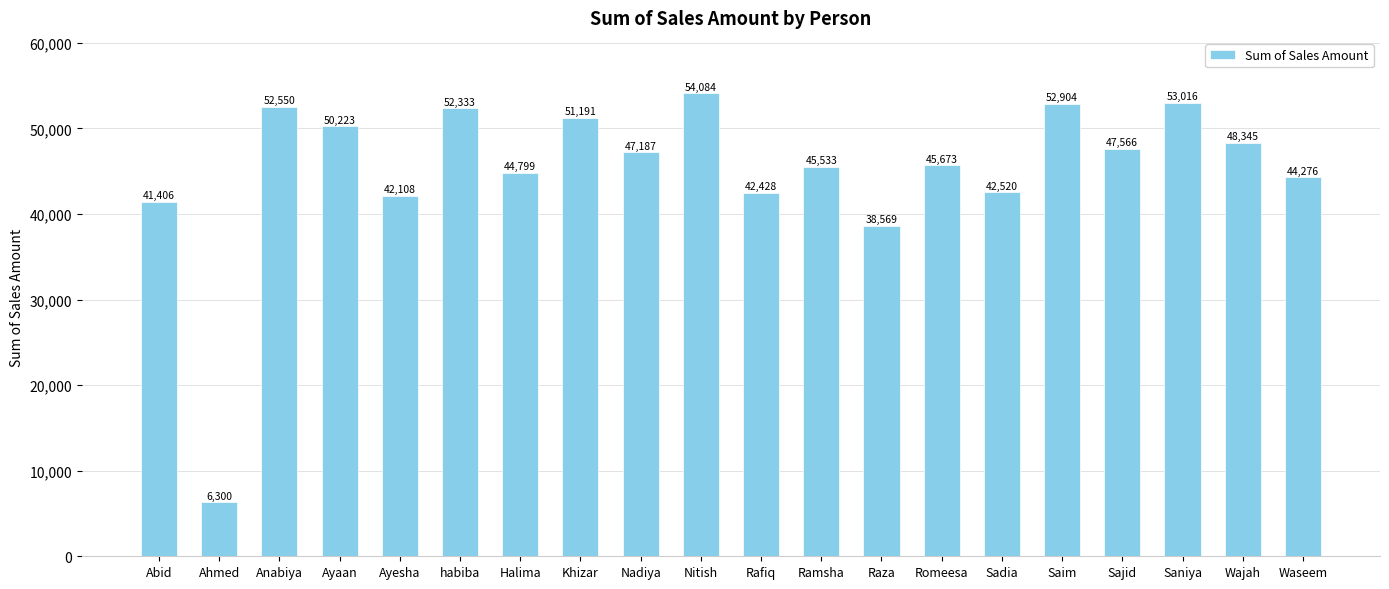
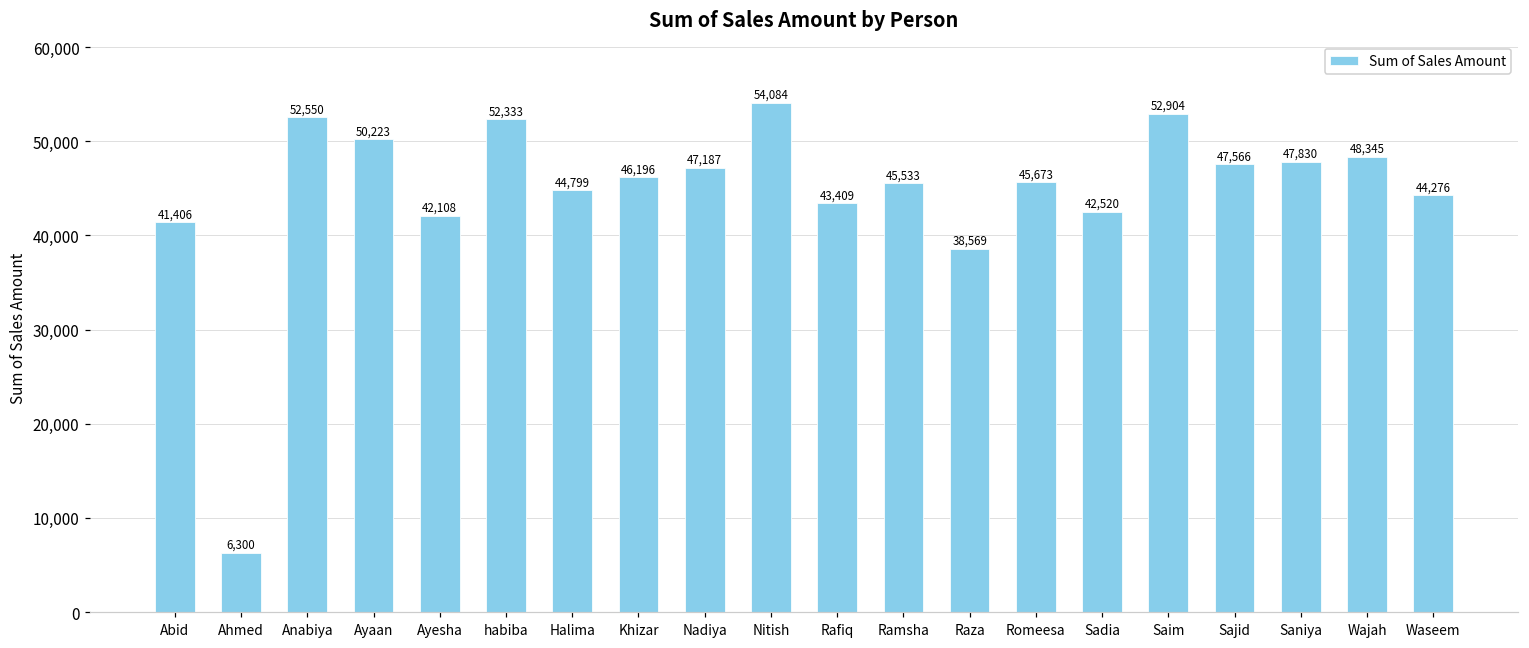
  {
    "Abid": "41,406",
    "Ahmed": "6,300",
    "Anabiya": "52,550",
    "Ayaan": "50,223",
    "Ayesha": "42,108",
    "habiba": "52,333",
    "Halima": "44,799",
-   "Khizar": "51,191",
+   "Khizar": "46,196",
    "Nadiya": "47,187",
    "Nitish": "54,084",
-   "Rafiq": "42,428",
+   "Rafiq": "43,409",
    "Ramsha": "45,533",
    "Raza": "38,569",
    "Romeesa": "45,673",
    "Sadia": "42,520",
    "Saim": "52,904",
    "Sajid": "47,566",
-   "Saniya": "53,016",
+   "Saniya": "47,830",
    "Wajah": "48,345",
    "Waseem": "44,276"
  }
